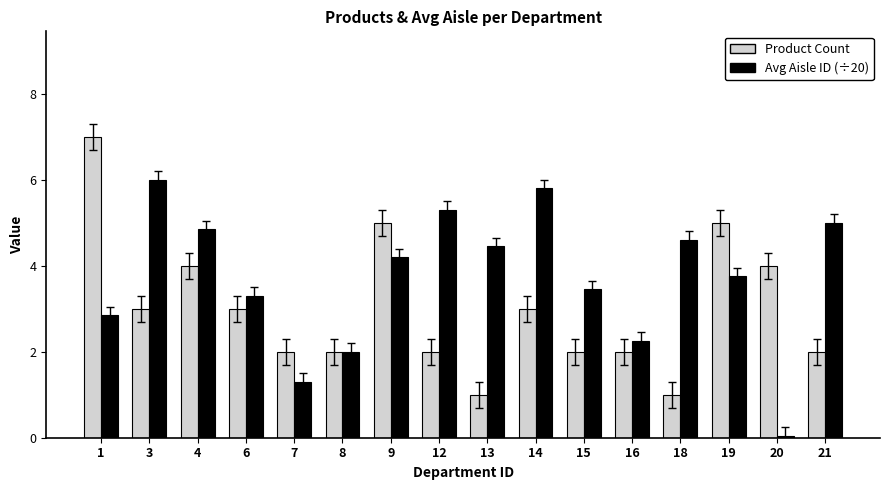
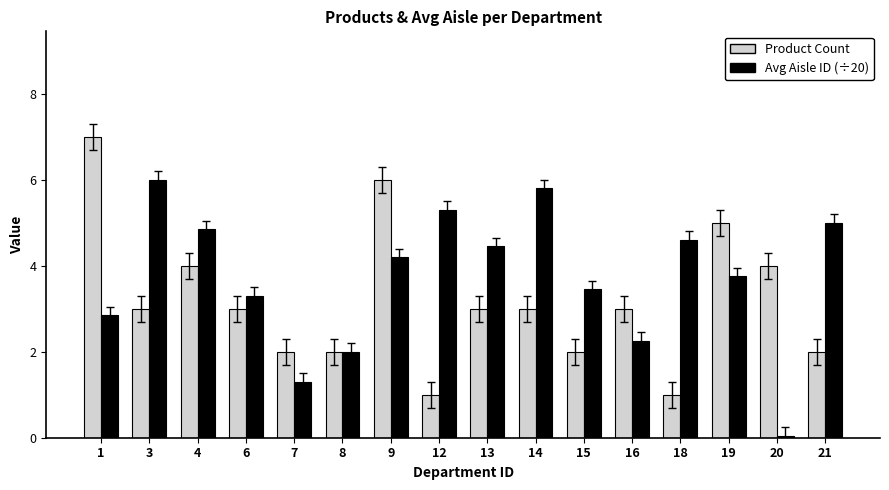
  {
    "Product Count": {
      "1": 7,
      "3": 3,
      "4": 4,
      "6": 3,
      "7": 2,
      "8": 2,
-     "9": 5,
-     "12": 2,
-     "13": 1,
+     "9": 6,
+     "12": 1,
+     "13": 3,
      "14": 3,
      "15": 2,
-     "16": 2,
+     "16": 3,
      "18": 1,
      "19": 5,
      "20": 4,
      "21": 2
    }
  }
